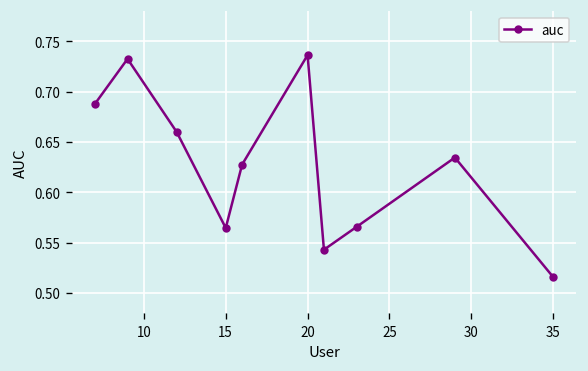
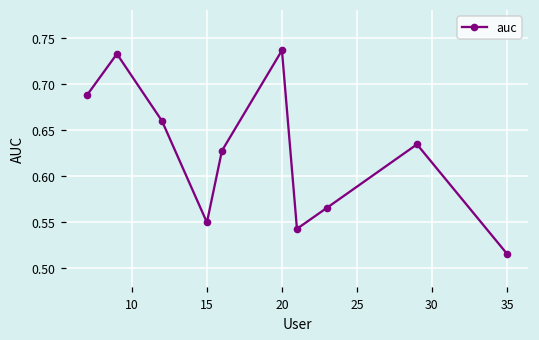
  {
-   "15": 0.56,
+   "15": 0.55,
    "20": 0.74,
    "35": 0.52
  }
